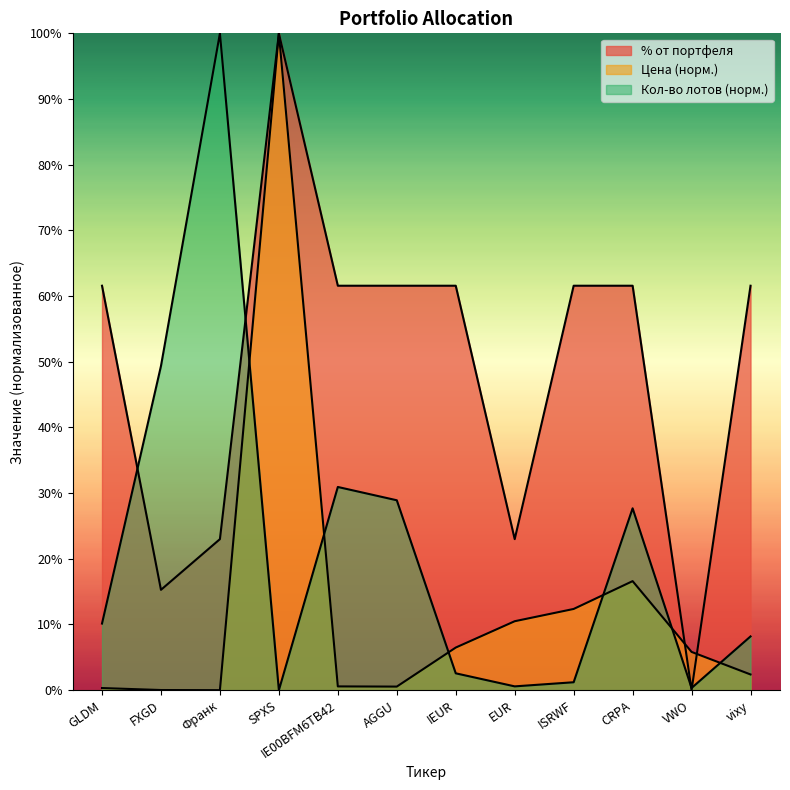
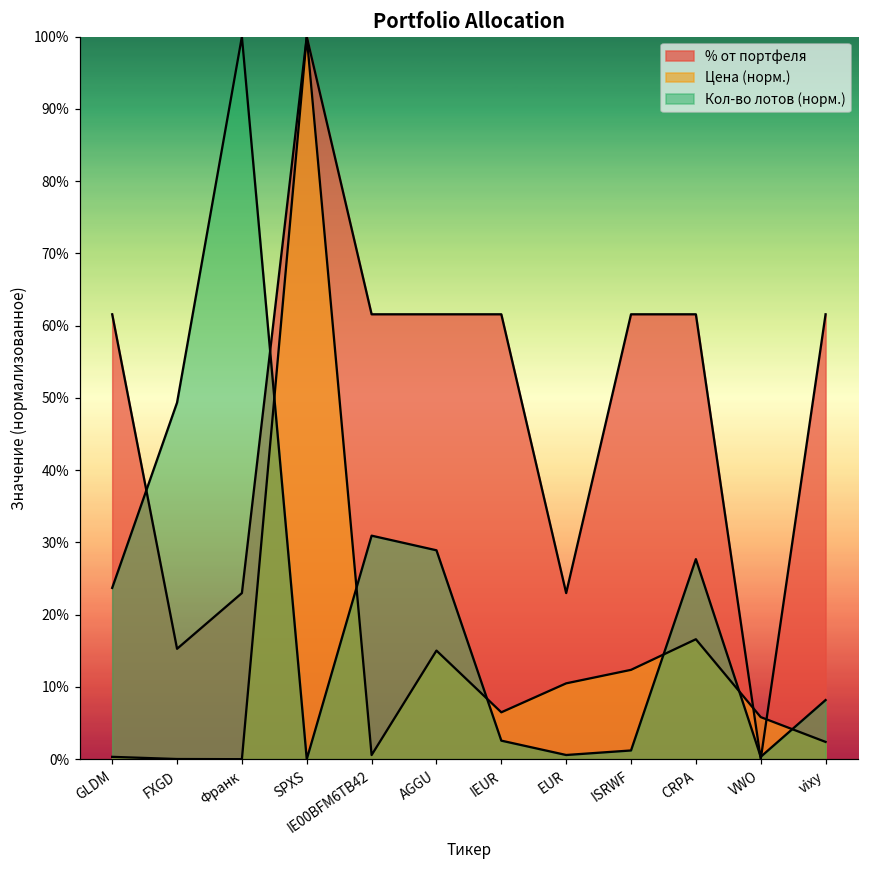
  {
    "% от портфеля": {
      "GLDM": "62%",
      "FXGD": "15%",
      "Франк": "23%",
      "IE00BFM6TB42": "62%",
      "AGGU": "62%",
      "IEUR": "62%",
      "EUR": "23%",
      "ISRWF": "62%",
      "CRPA": "62%",
      "vixy": "62%"
    },
    "Цена (норм.)": {
      "GLDM": "0%",
      "FXGD": "0%",
      "Франк": "0%",
      "IE00BFM6TB42": "1%",
-     "AGGU": "1%",
+     "AGGU": "15%",
      "IEUR": "6%",
      "EUR": "10%",
      "ISRWF": "12%",
      "CRPA": "17%",
      "VWO": "6%",
      "vixy": "2%"
    },
    "Кол-во лотов (норм.)": {
-     "GLDM": "10%",
+     "GLDM": "24%",
      "FXGD": "49%",
      "Франк": "100%",
      "SPXS": "0%",
      "IE00BFM6TB42": "31%",
      "AGGU": "29%",
      "IEUR": "3%",
      "EUR": "1%",
      "ISRWF": "1%",
      "CRPA": "28%",
      "vixy": "8%"
    }
  }
